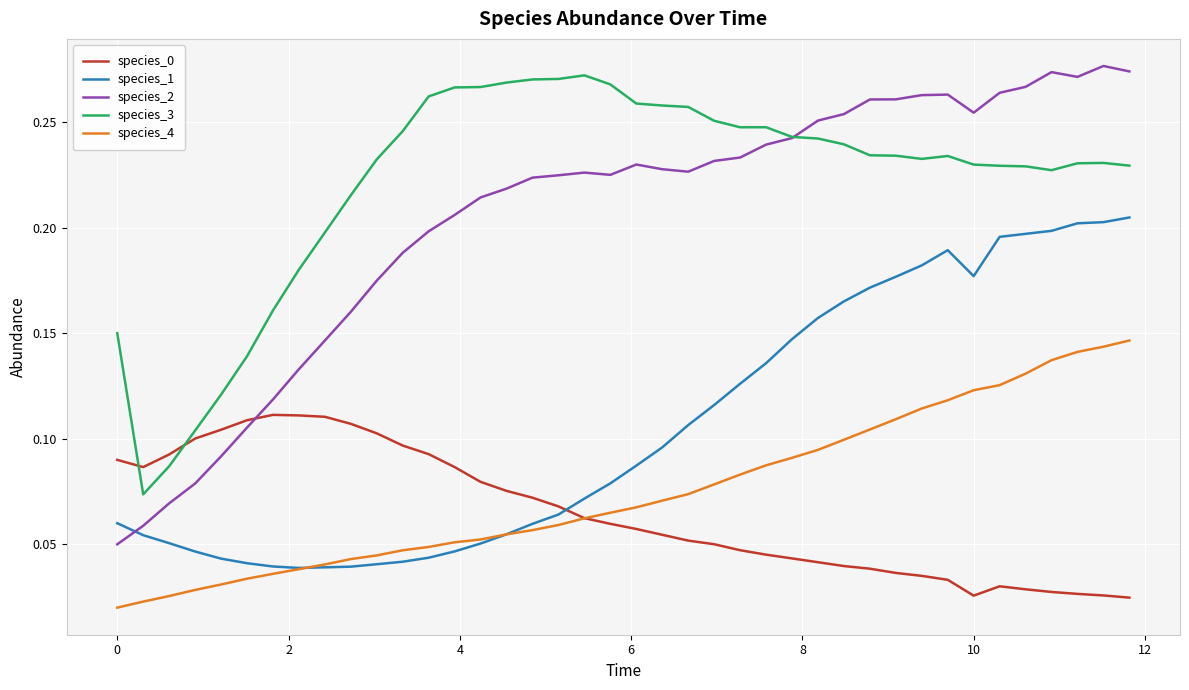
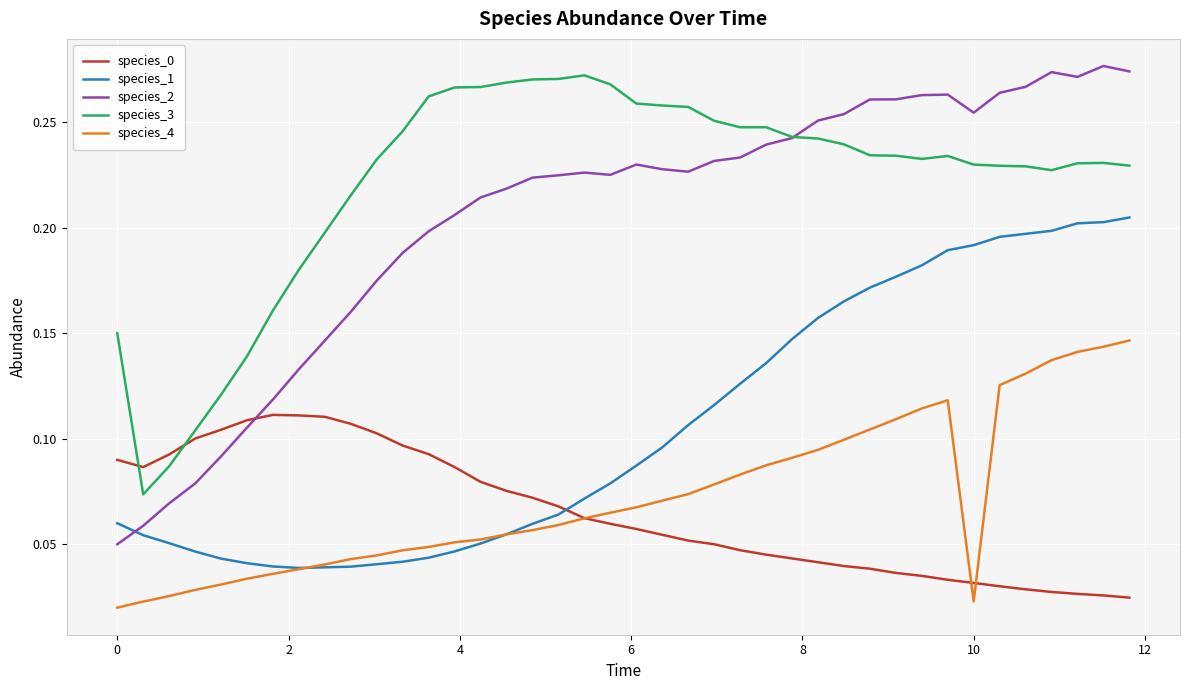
  {
    "species_0": {
      "0": 0.090,
-     "10": 0.026
+     "10": 0.032
    },
    "species_1": {
      "0": 0.060,
-     "10": 0.177
+     "10": 0.192
    },
    "species_2": {
      "0": 0.050,
      "10": 0.254
    },
    "species_3": {
      "0": 0.150,
      "10": 0.230
    },
    "species_4": {
      "0": 0.020,
-     "10": 0.123
+     "10": 0.023
    }
  }
